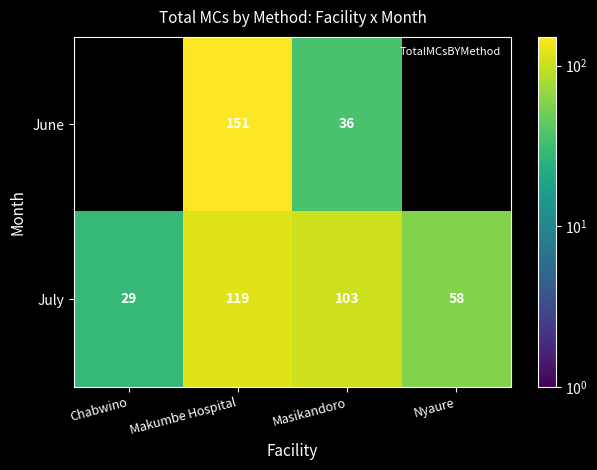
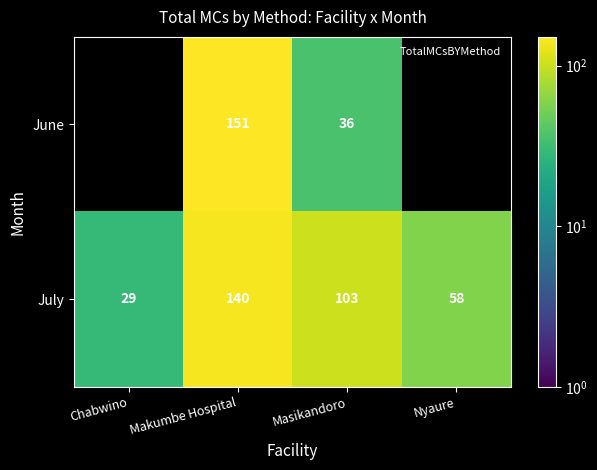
  {
    "June": {
      "Makumbe Hospital": 151,
      "Masikandoro": 36
    },
    "July": {
      "Chabwino": 29,
-     "Makumbe Hospital": 119,
+     "Makumbe Hospital": 140,
      "Masikandoro": 103,
      "Nyaure": 58
    }
  }
